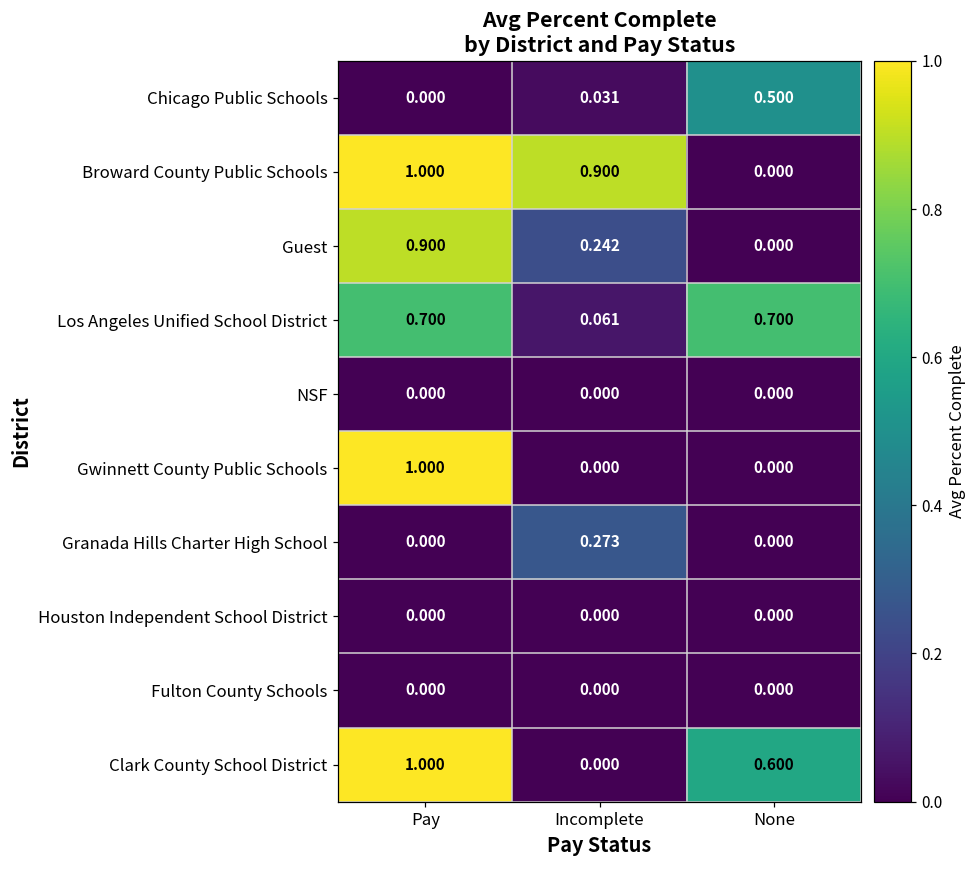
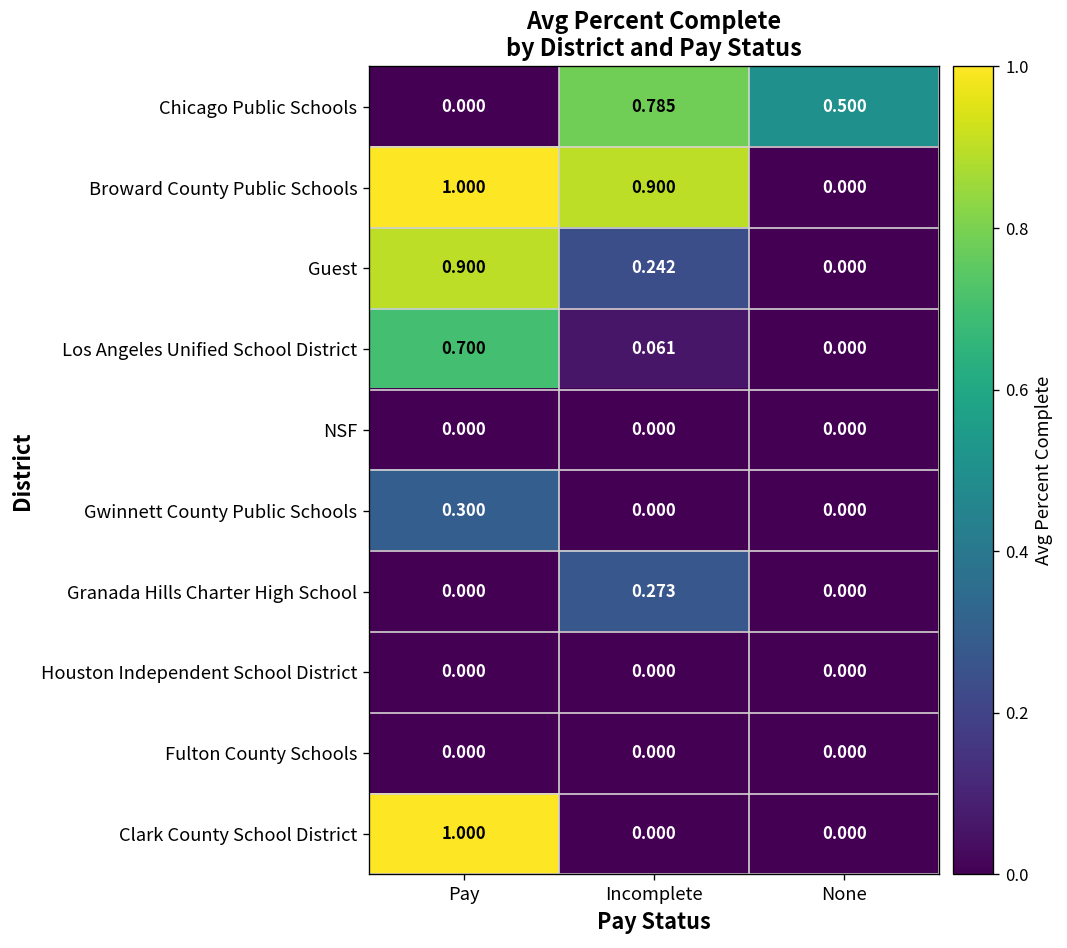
  {
    "Chicago Public Schools": {
      "Pay": 0.000,
-     "Incomplete": 0.031,
+     "Incomplete": 0.785,
      "None": 0.500
    },
    "Broward County Public Schools": {
      "Pay": 1.000,
      "Incomplete": 0.900,
      "None": 0.000
    },
    "Guest": {
      "Pay": 0.900,
      "Incomplete": 0.242,
      "None": 0.000
    },
    "Los Angeles Unified School District": {
      "Pay": 0.700,
      "Incomplete": 0.061,
-     "None": 0.700
+     "None": 0.000
    },
    "NSF": {
      "Pay": 0.000,
      "Incomplete": 0.000,
      "None": 0.000
    },
    "Gwinnett County Public Schools": {
-     "Pay": 1.000,
+     "Pay": 0.300,
      "Incomplete": 0.000,
      "None": 0.000
    },
    "Granada Hills Charter High School": {
      "Pay": 0.000,
      "Incomplete": 0.273,
      "None": 0.000
    },
    "Houston Independent School District": {
      "Pay": 0.000,
      "Incomplete": 0.000,
      "None": 0.000
    },
    "Fulton County Schools": {
      "Pay": 0.000,
      "Incomplete": 0.000,
      "None": 0.000
    },
    "Clark County School District": {
      "Pay": 1.000,
      "Incomplete": 0.000,
-     "None": 0.600
+     "None": 0.000
    }
  }
